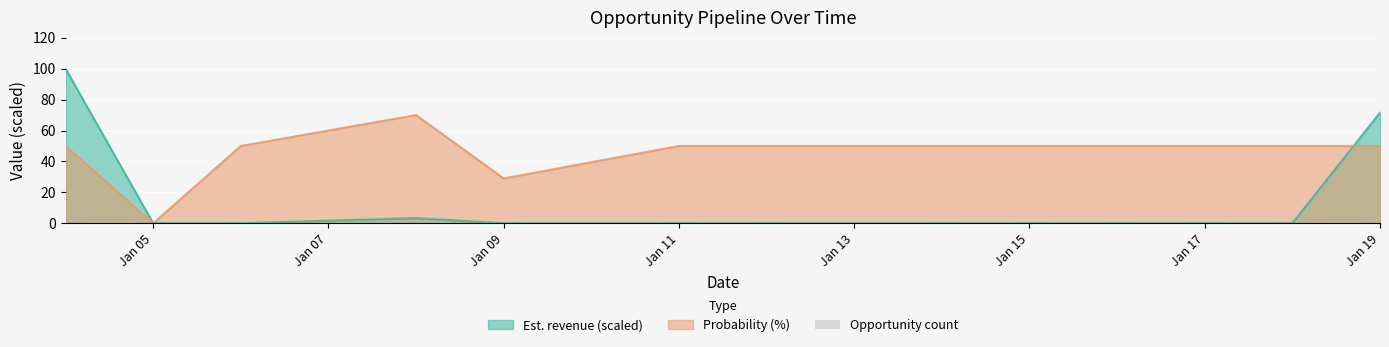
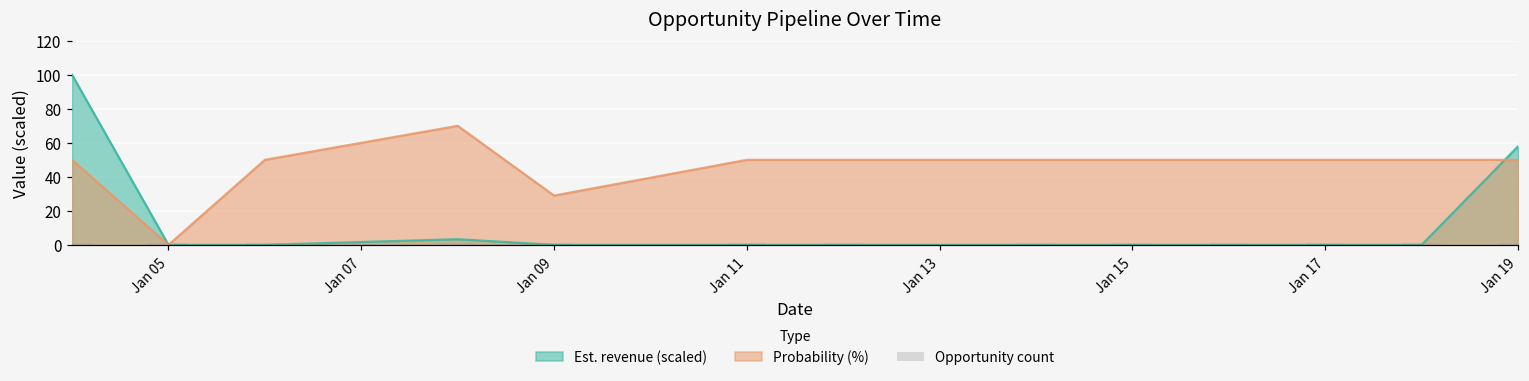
  {
    "Est. revenue (scaled)": {
      "Jan 09": 0,
      "Jan 11": 0,
      "Jan 15": 0,
      "Jan 17": 0,
-     "Jan 19": 72
+     "Jan 19": 58
    },
    "Probability (%)": {
      "Jan 09": 29,
      "Jan 11": 50,
      "Jan 15": 50,
      "Jan 17": 50,
      "Jan 19": 50
    }
  }
